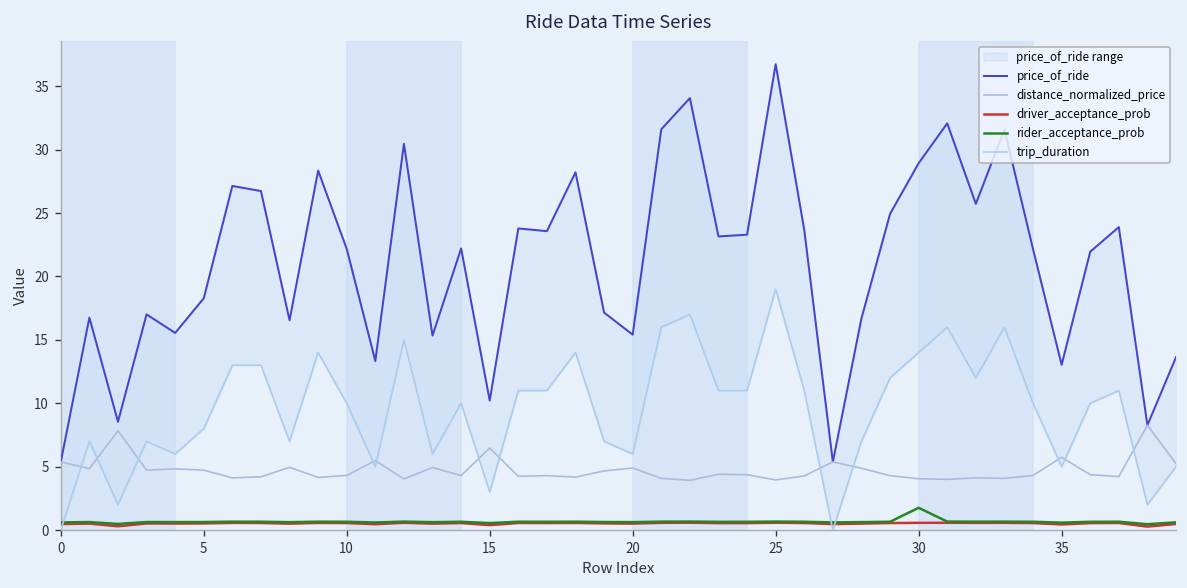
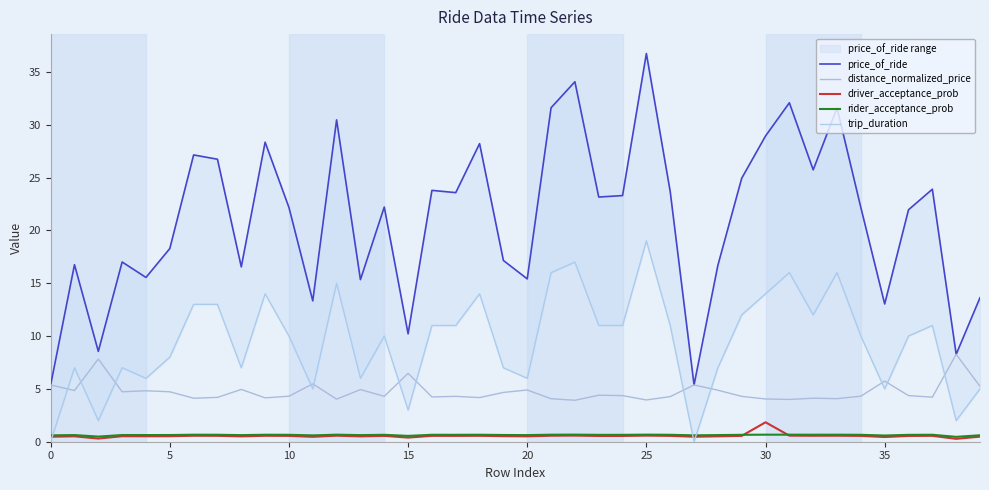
  {
    "driver_acceptance_prob": {
-     "30": 0.6
+     "30": 1.8
    },
    "rider_acceptance_prob": {
-     "30": 1.8
+     "30": 0.7
    }
  }
